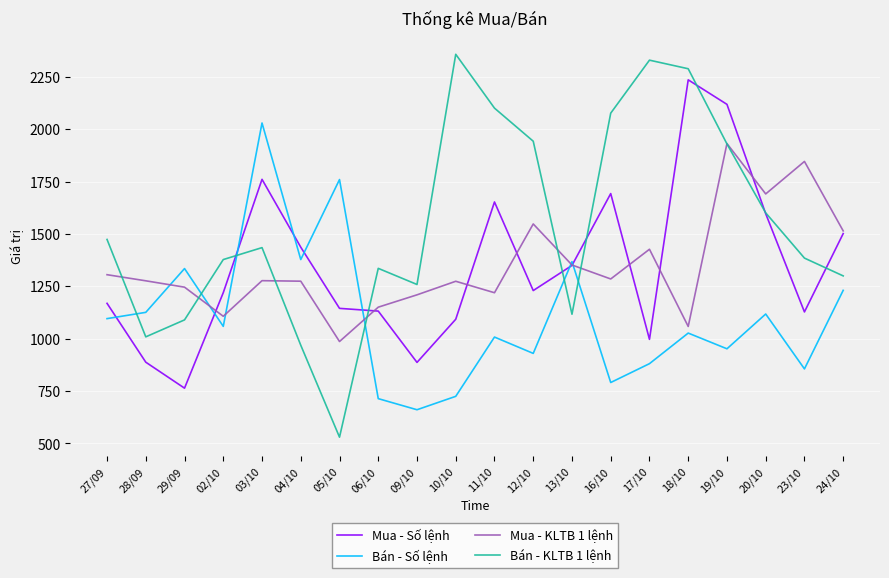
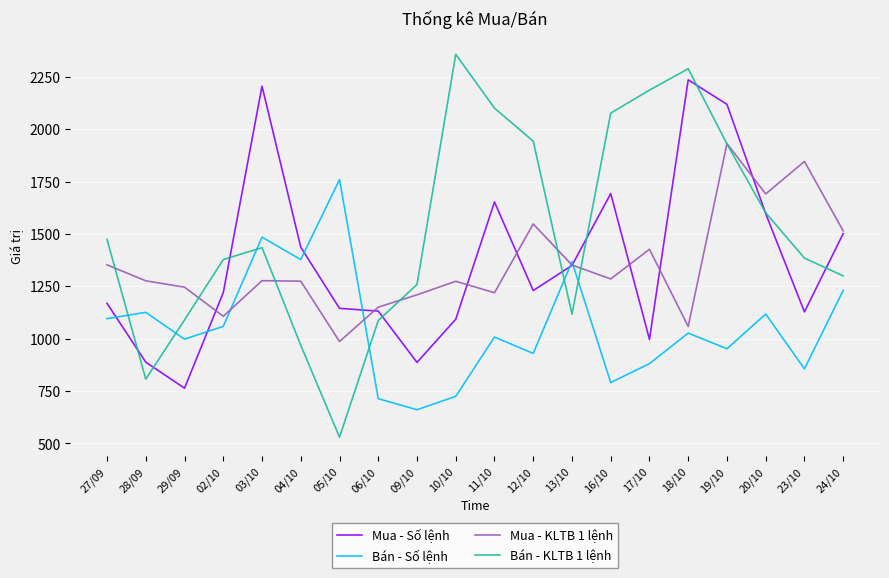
  {
    "Mua - Số lệnh": {
      "27/09": 1170,
      "28/09": 890,
      "29/09": 760,
      "02/10": 1220,
-     "03/10": 1760,
+     "03/10": 2210,
      "04/10": 1440,
      "05/10": 1150,
      "06/10": 1130,
      "09/10": 890,
      "10/10": 1090,
      "11/10": 1650,
      "12/10": 1230,
      "16/10": 1690,
      "17/10": 1000,
      "18/10": 2240,
      "19/10": 2120,
      "23/10": 1130,
      "24/10": 1500
    },
    "Bán - Số lệnh": {
      "27/09": 1100,
      "28/09": 1130,
-     "29/09": 1340,
+     "29/09": 1000,
      "02/10": 1060,
-     "03/10": 2030,
+     "03/10": 1490,
      "04/10": 1380,
      "05/10": 1760,
      "06/10": 710,
      "09/10": 660,
      "10/10": 730,
      "11/10": 1010,
      "12/10": 930,
      "13/10": 1370,
      "16/10": 790,
      "17/10": 880,
      "18/10": 1030,
      "19/10": 950,
      "20/10": 1120,
      "23/10": 860,
      "24/10": 1230
    },
    "Mua - KLTB 1 lệnh": {
-     "27/09": 1310,
+     "27/09": 1350,
      "28/09": 1280,
      "29/09": 1250,
      "02/10": 1110,
      "03/10": 1280,
      "04/10": 1270,
      "05/10": 990,
      "06/10": 1150,
      "09/10": 1210,
      "10/10": 1270,
      "11/10": 1220,
      "12/10": 1550,
      "16/10": 1290,
      "17/10": 1430,
      "18/10": 1060,
      "20/10": 1690,
      "23/10": 1850,
      "24/10": 1510
    },
    "Bán - KLTB 1 lệnh": {
      "27/09": 1470,
-     "28/09": 1010,
+     "28/09": 810,
      "29/09": 1090,
      "02/10": 1380,
      "03/10": 1440,
      "04/10": 970,
      "05/10": 530,
-     "06/10": 1340,
+     "06/10": 1090,
      "09/10": 1260,
      "10/10": 2360,
      "11/10": 2100,
      "12/10": 1940,
      "13/10": 1120,
      "16/10": 2080,
-     "17/10": 2330,
+     "17/10": 2190,
      "18/10": 2290,
      "23/10": 1390,
      "24/10": 1300
    }
  }
